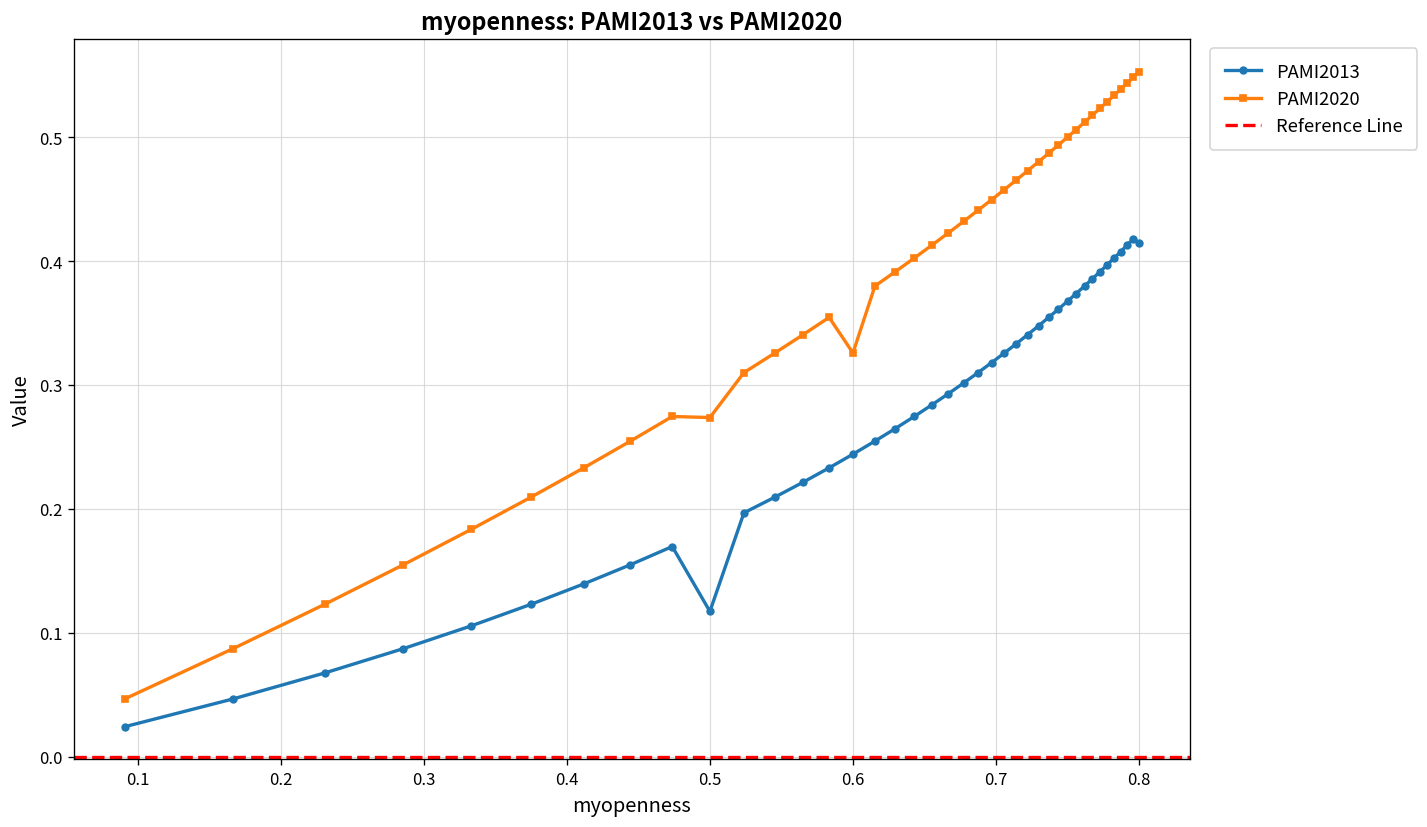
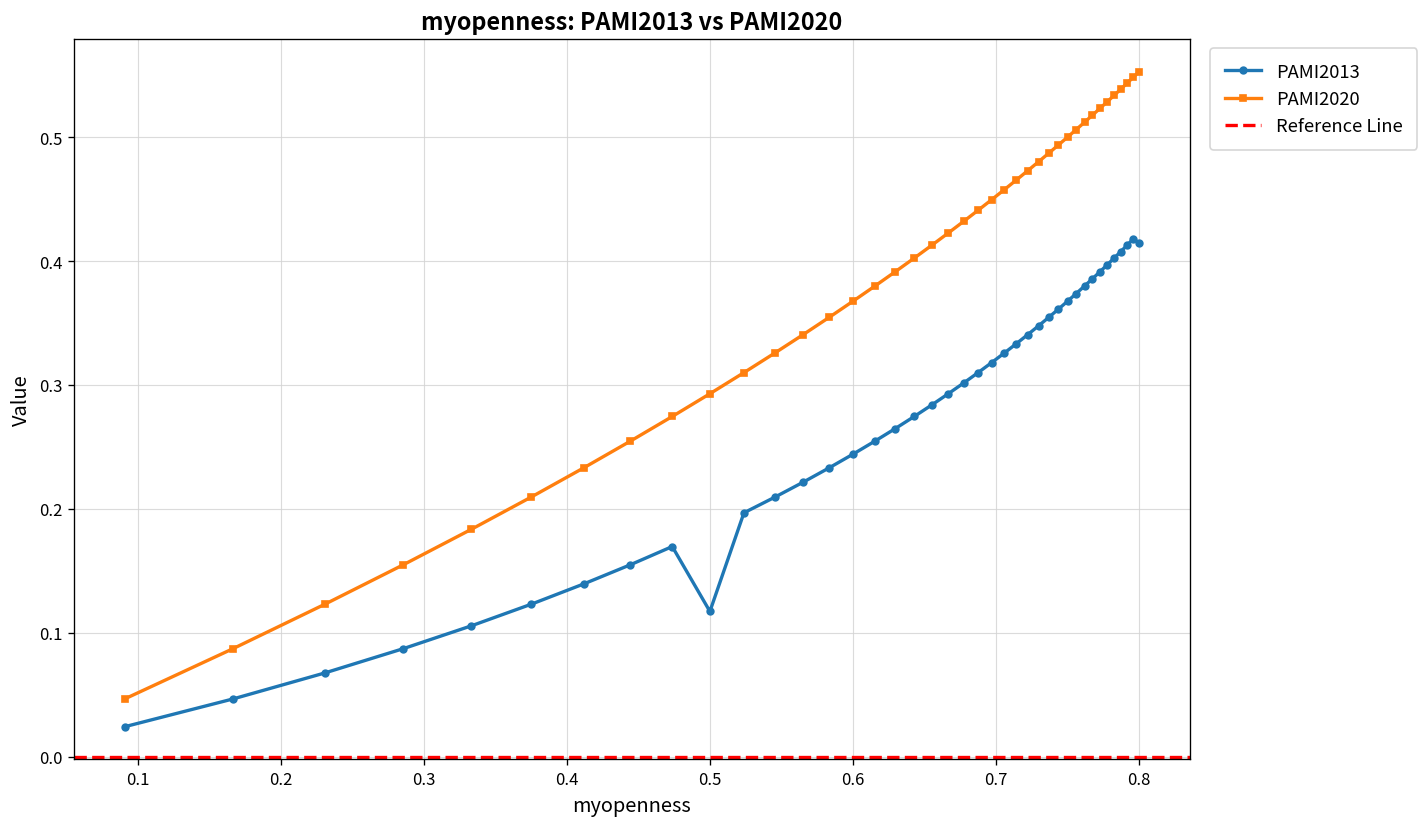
  {
    "PAMI2013": {
      "0.5": 0.117,
      "0.6": 0.244,
      "0.8": 0.415
    },
    "PAMI2020": {
-     "0.5": 0.274,
-     "0.6": 0.326,
+     "0.5": 0.293,
+     "0.6": 0.368,
      "0.8": 0.553
    }
  }
